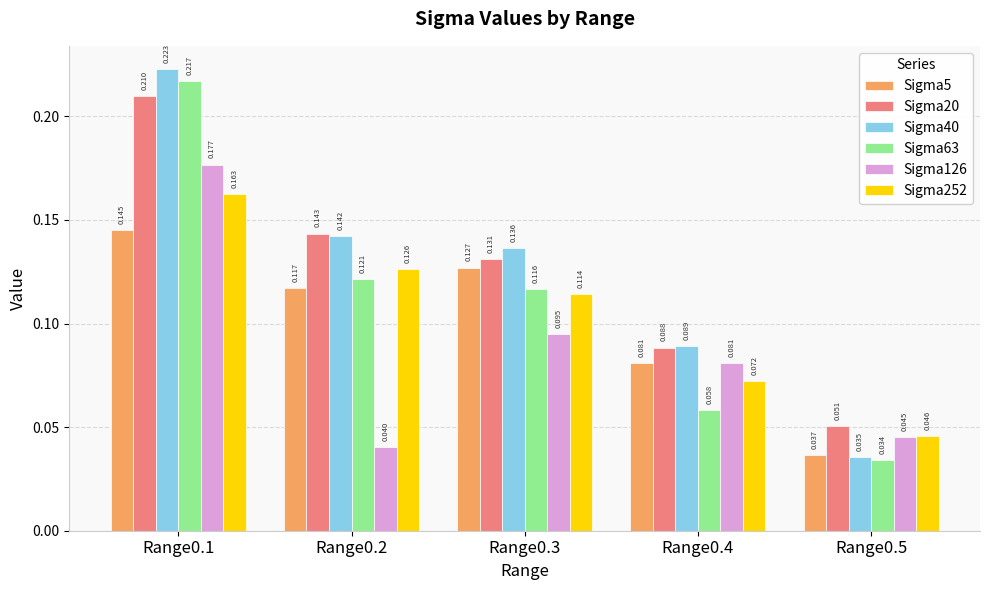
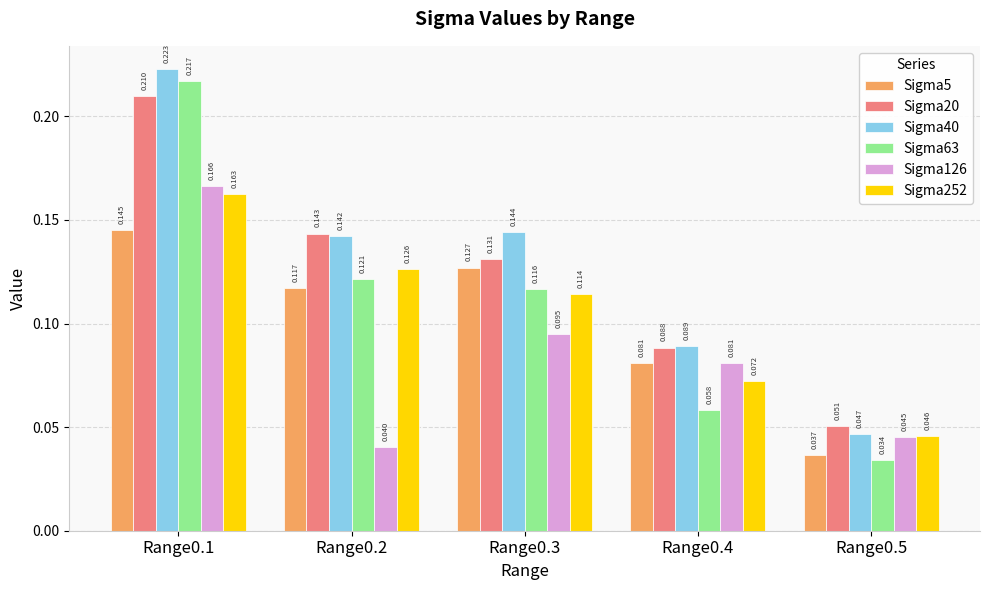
  {
    "Sigma40": {
      "Range0.1": 0.223,
      "Range0.2": 0.142,
-     "Range0.3": 0.136,
+     "Range0.3": 0.144,
      "Range0.4": 0.089,
-     "Range0.5": 0.035
+     "Range0.5": 0.047
    },
    "Sigma63": {
      "Range0.1": 0.217,
      "Range0.2": 0.121,
      "Range0.3": 0.116,
      "Range0.4": 0.058,
      "Range0.5": 0.034
    },
    "Sigma126": {
-     "Range0.1": 0.177,
+     "Range0.1": 0.166,
      "Range0.2": 0.040,
      "Range0.3": 0.095,
      "Range0.4": 0.081,
      "Range0.5": 0.045
    },
    "Sigma252": {
      "Range0.1": 0.163,
      "Range0.2": 0.126,
      "Range0.3": 0.114,
      "Range0.4": 0.072,
      "Range0.5": 0.046
    }
  }
